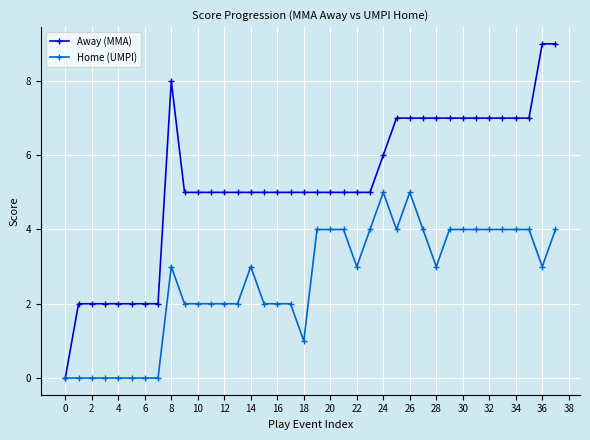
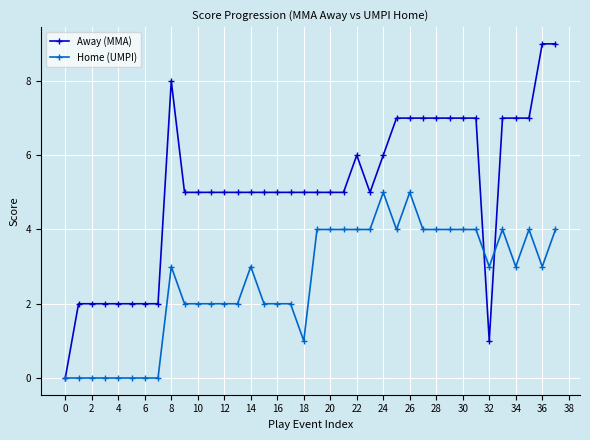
  {
    "Away (MMA)": {
      "2": 2,
      "4": 2,
      "6": 2,
      "8": 8,
      "10": 5,
      "12": 5,
      "14": 5,
      "16": 5,
      "18": 5,
      "20": 5,
-     "22": 5,
+     "22": 6,
      "24": 6,
      "26": 7,
      "28": 7,
      "30": 7,
-     "32": 7,
+     "32": 1,
      "34": 7,
      "36": 9
    },
    "Home (UMPI)": {
      "2": 0,
      "4": 0,
      "6": 0,
      "8": 3,
      "10": 2,
      "12": 2,
      "14": 3,
      "16": 2,
      "18": 1,
      "20": 4,
-     "22": 3,
+     "22": 4,
      "24": 5,
      "26": 5,
-     "28": 3,
+     "28": 4,
      "30": 4,
-     "32": 4,
-     "34": 4,
+     "32": 3,
+     "34": 3,
      "36": 3
    }
  }
